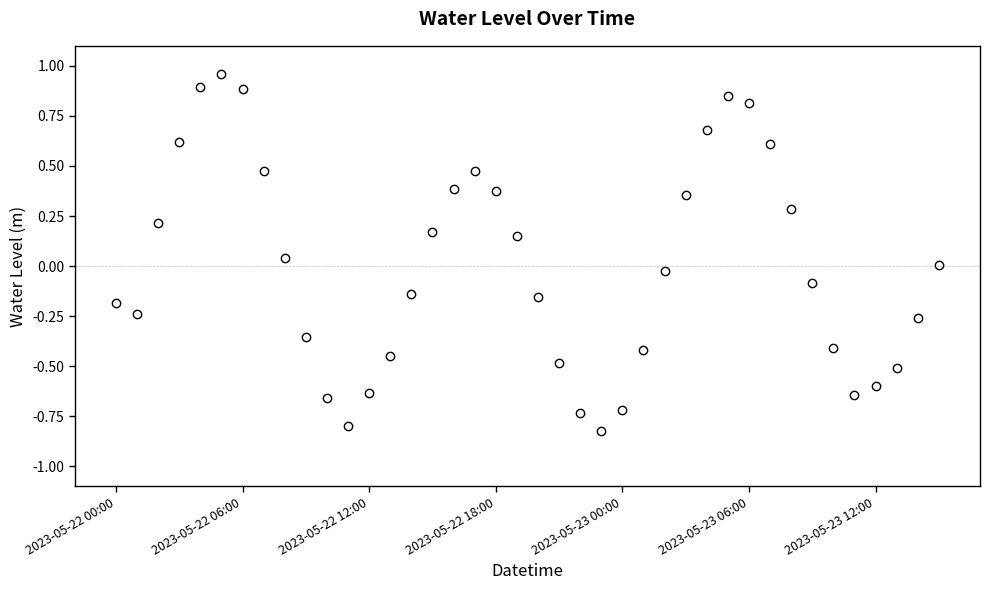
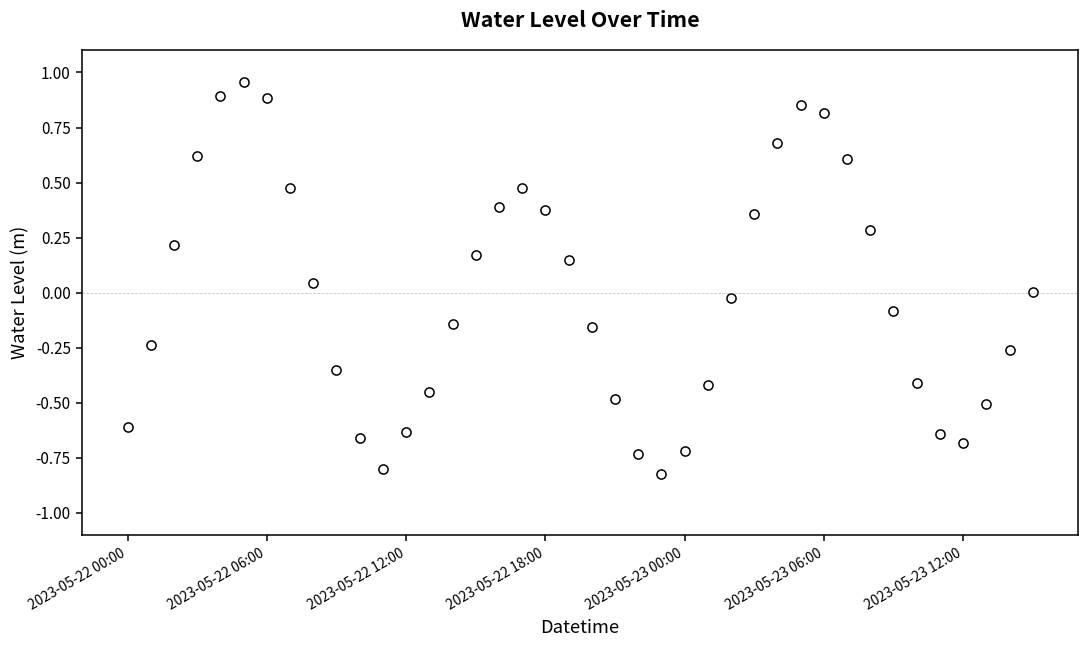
  {
-   "2023-05-22 00:00": -0.18,
+   "2023-05-22 00:00": -0.61,
    "2023-05-22 06:00": 0.89,
    "2023-05-22 12:00": -0.63,
    "2023-05-22 18:00": 0.38,
    "2023-05-23 00:00": -0.72,
    "2023-05-23 06:00": 0.81,
-   "2023-05-23 12:00": -0.60
+   "2023-05-23 12:00": -0.68
  }
